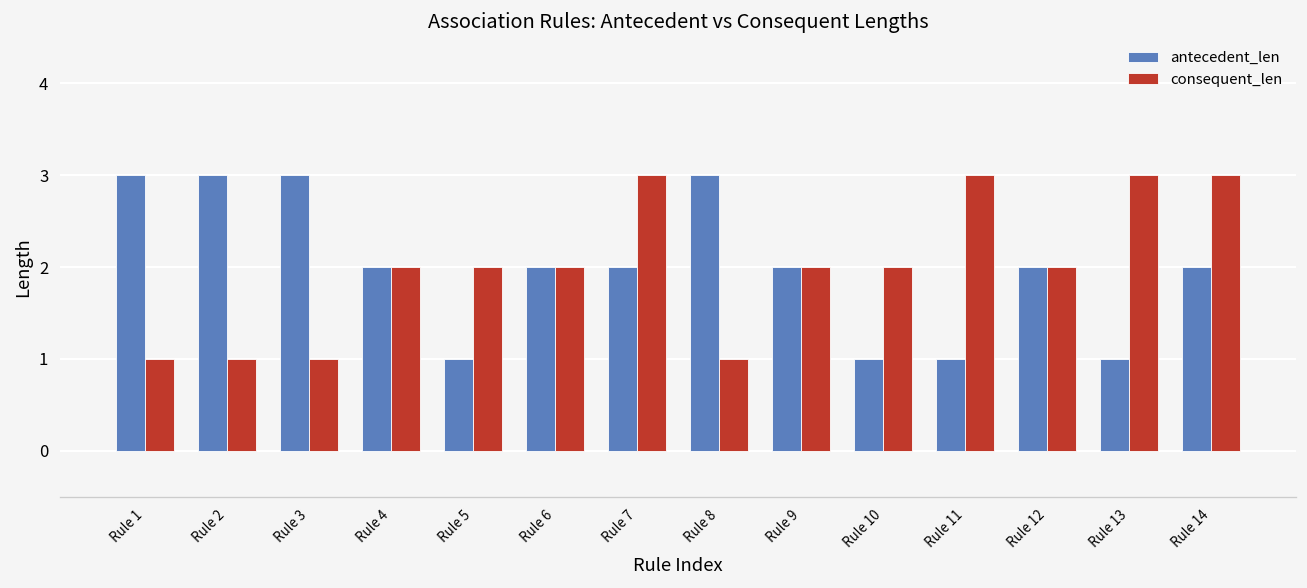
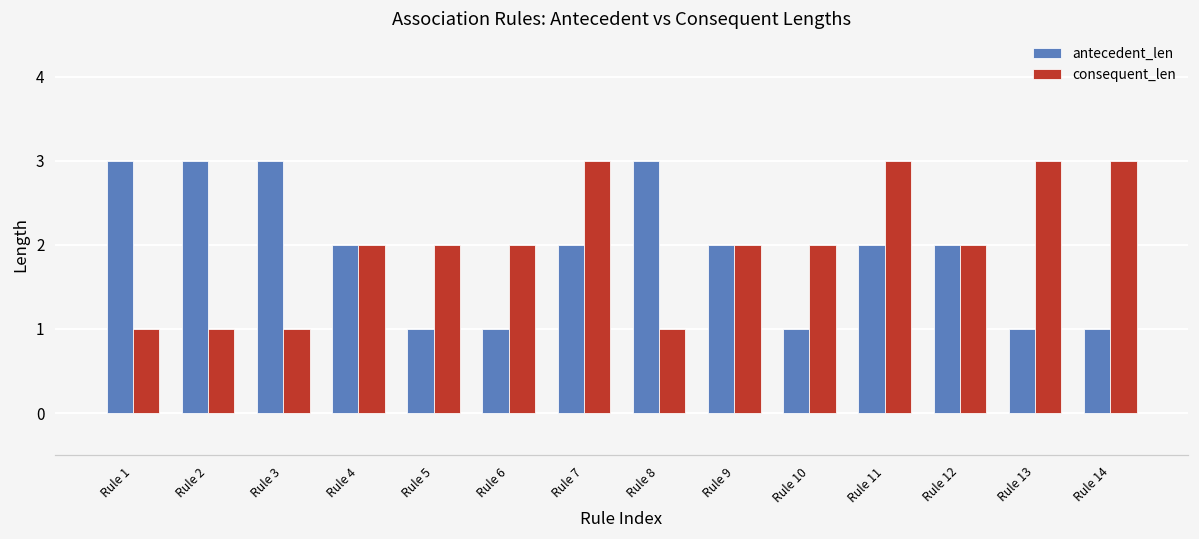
  {
    "antecedent_len": {
      "Rule 1": 3,
      "Rule 2": 3,
      "Rule 3": 3,
      "Rule 4": 2,
      "Rule 5": 1,
-     "Rule 6": 2,
+     "Rule 6": 1,
      "Rule 7": 2,
      "Rule 8": 3,
      "Rule 9": 2,
      "Rule 10": 1,
-     "Rule 11": 1,
+     "Rule 11": 2,
      "Rule 12": 2,
      "Rule 13": 1,
-     "Rule 14": 2
+     "Rule 14": 1
    },
    "consequent_len": {
      "Rule 1": 1,
      "Rule 2": 1,
      "Rule 3": 1,
      "Rule 4": 2,
      "Rule 5": 2,
      "Rule 6": 2,
      "Rule 7": 3,
      "Rule 8": 1,
      "Rule 9": 2,
      "Rule 10": 2,
      "Rule 11": 3,
      "Rule 12": 2,
      "Rule 13": 3,
      "Rule 14": 3
    }
  }
